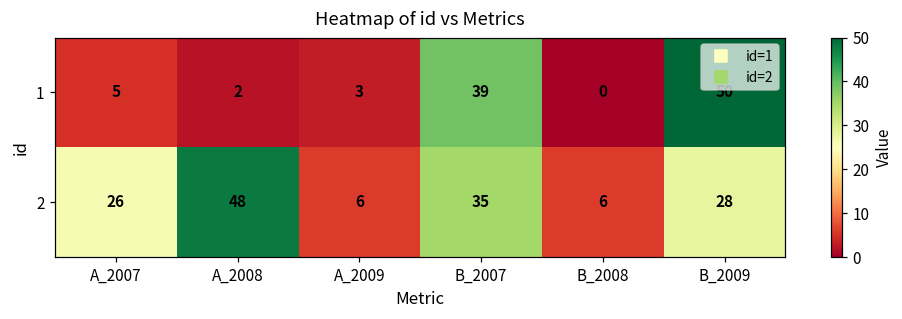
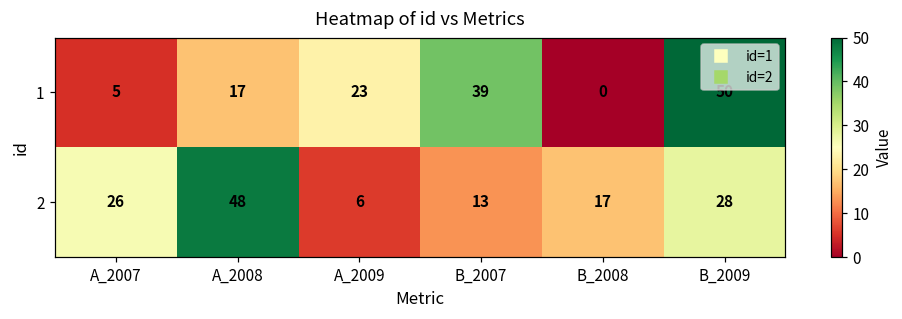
  {
    "1": {
      "A_2007": 5,
-     "A_2008": 2,
-     "A_2009": 3,
+     "A_2008": 17,
+     "A_2009": 23,
      "B_2007": 39,
      "B_2008": 0
    },
    "2": {
      "A_2007": 26,
      "A_2008": 48,
      "A_2009": 6,
-     "B_2007": 35,
-     "B_2008": 6,
+     "B_2007": 13,
+     "B_2008": 17,
      "B_2009": 28
    }
  }
